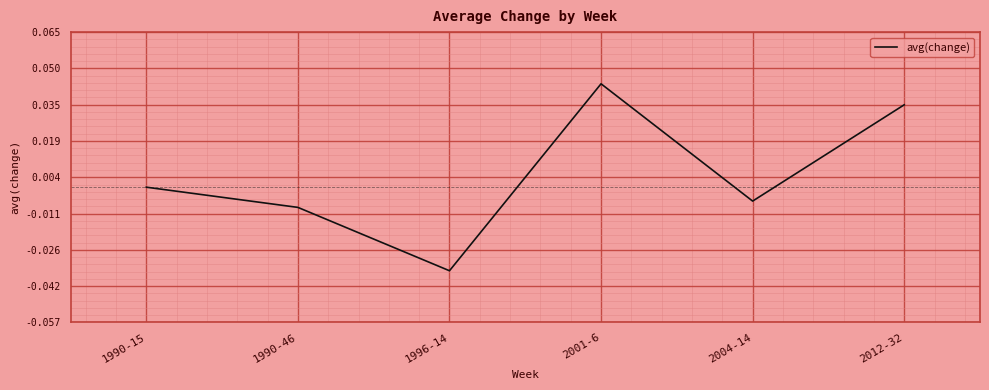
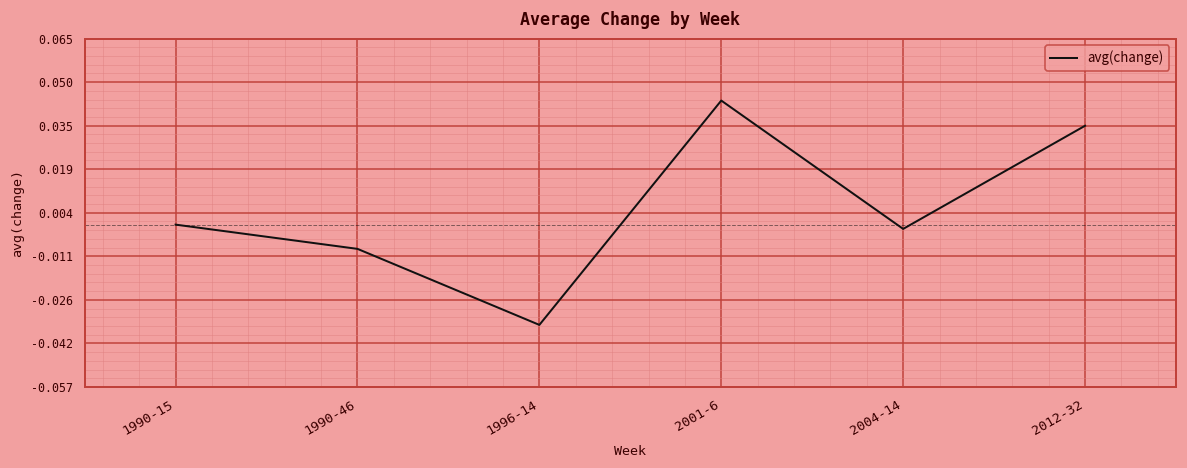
  {
    "1990-15": 0.000,
    "1990-46": -0.008,
    "1996-14": -0.035,
    "2001-6": 0.043,
-   "2004-14": -0.006,
+   "2004-14": -0.002,
    "2012-32": 0.035
  }
